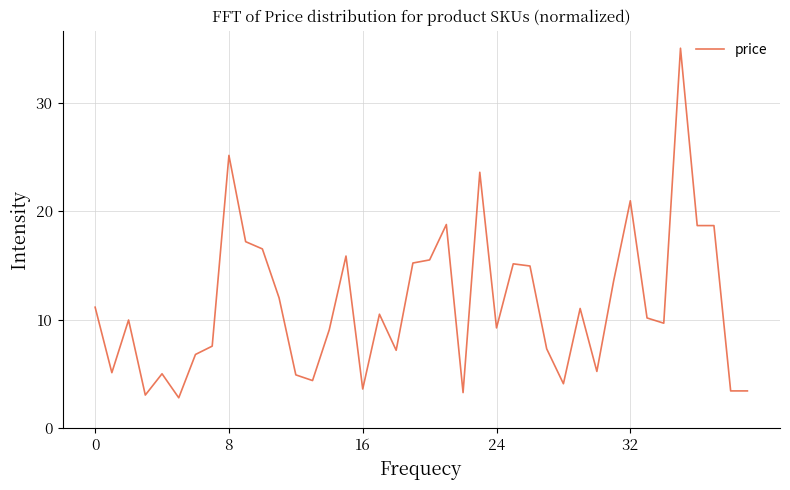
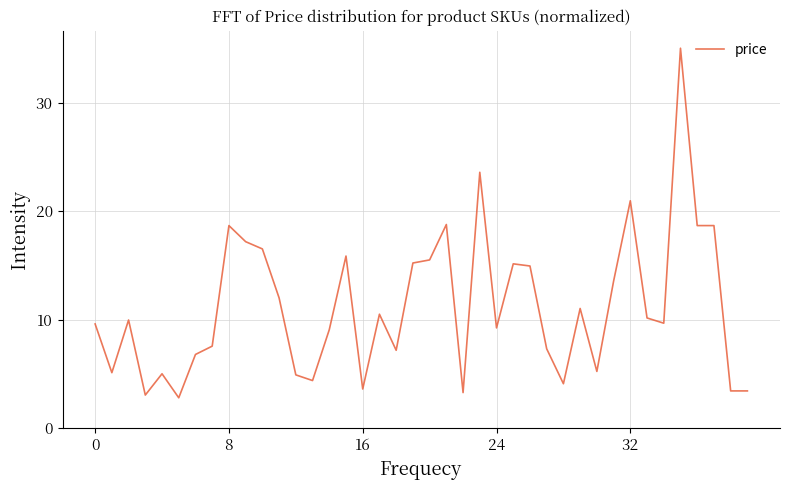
  {
-   "0": 11.1,
-   "8": 25.1,
+   "0": 9.6,
+   "8": 18.7,
    "16": 3.6,
    "24": 9.2,
    "32": 20.9
  }
